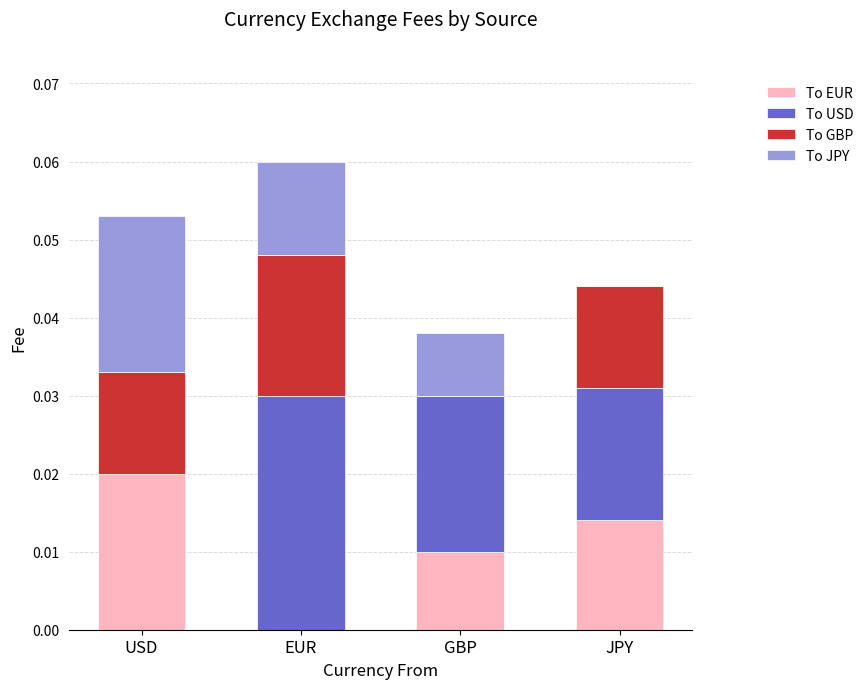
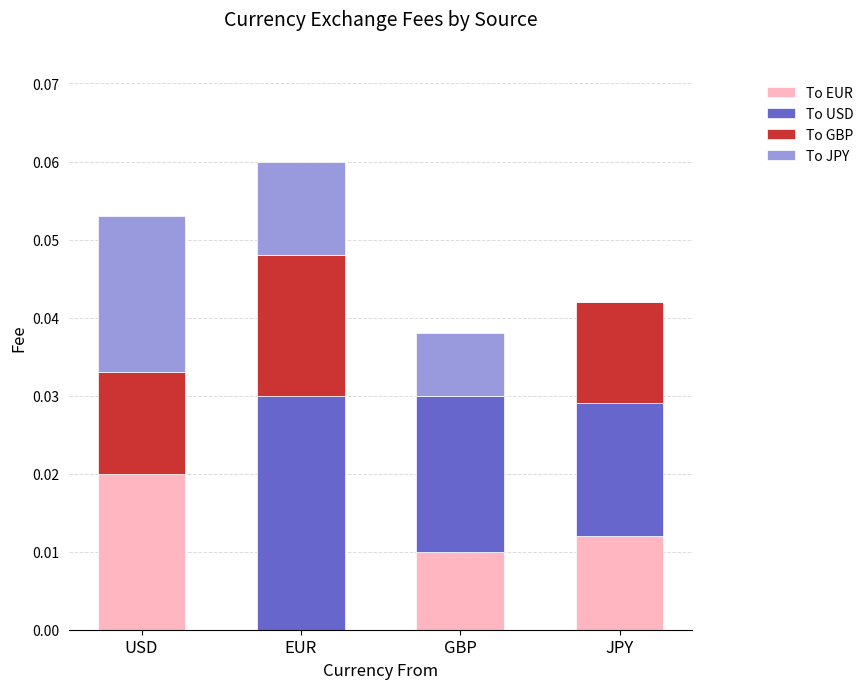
  {
    "To EUR": {
      "USD": 0.020,
      "EUR": 0.000,
      "GBP": 0.010,
-     "JPY": 0.014
+     "JPY": 0.012
    },
    "To USD": {
      "USD": 0.000,
      "EUR": 0.030,
      "GBP": 0.020,
      "JPY": 0.017
    },
    "To GBP": {
      "USD": 0.013,
      "EUR": 0.018,
      "GBP": 0.000,
      "JPY": 0.013
    },
    "To JPY": {
      "USD": 0.020,
      "EUR": 0.012,
      "GBP": 0.008,
      "JPY": 0.000
    }
  }
